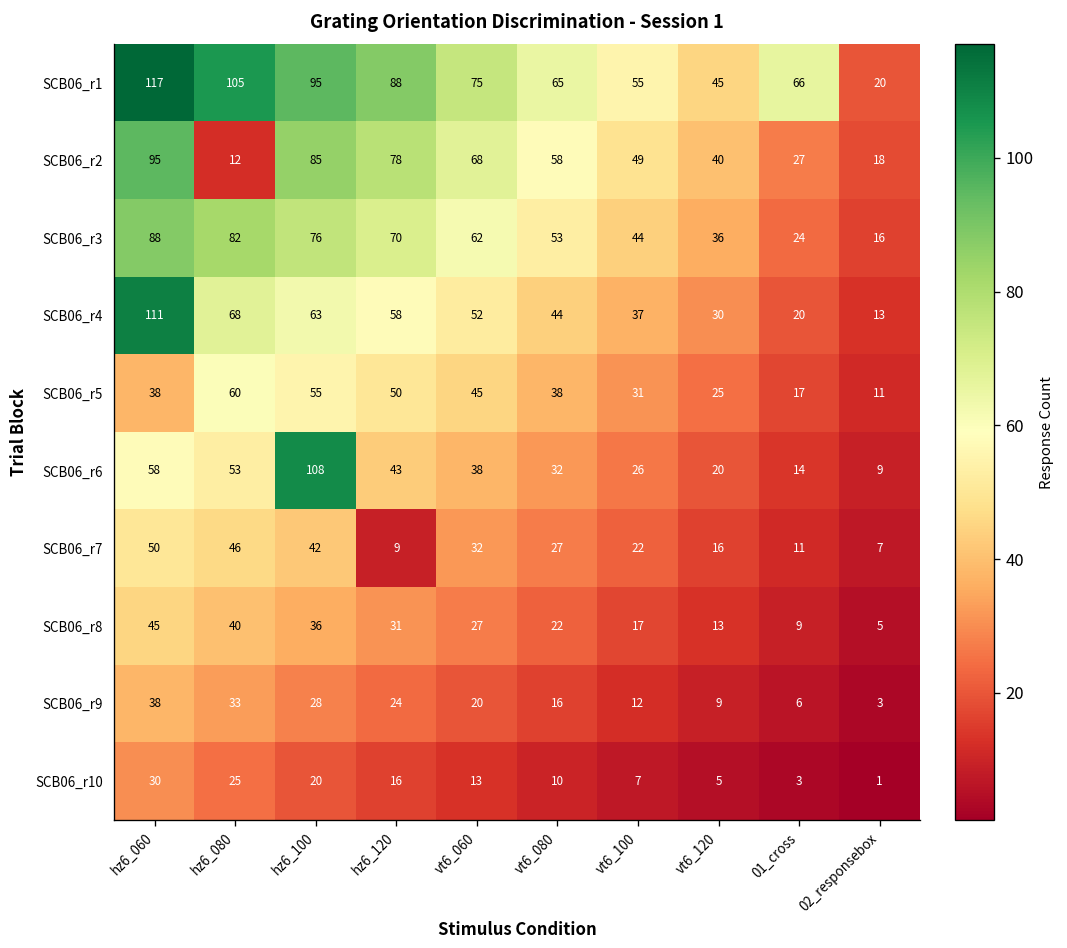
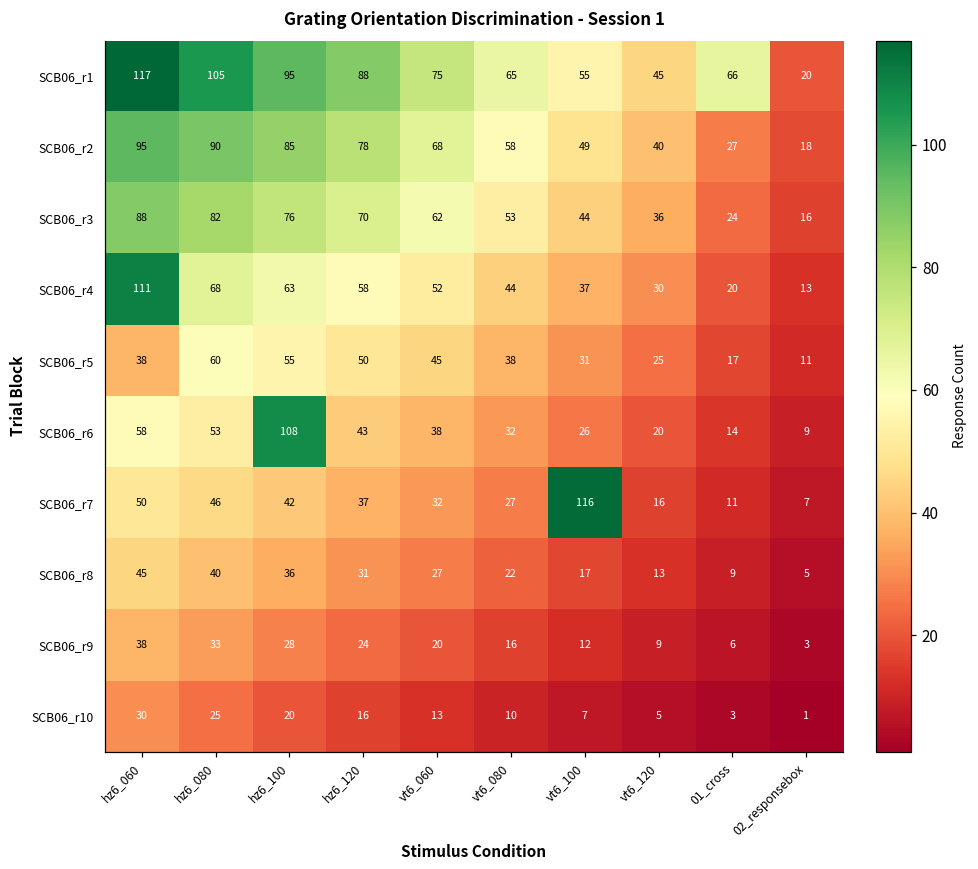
  {
    "SCB06_r1": {
      "hz6_060": 117,
      "hz6_080": 105,
      "hz6_100": 95,
      "hz6_120": 88,
      "vt6_060": 75,
      "vt6_080": 65,
      "vt6_100": 55,
      "vt6_120": 45,
      "01_cross": 66,
      "02_responsebox": 20
    },
    "SCB06_r2": {
      "hz6_060": 95,
-     "hz6_080": 12,
+     "hz6_080": 90,
      "hz6_100": 85,
      "hz6_120": 78,
      "vt6_060": 68,
      "vt6_080": 58,
      "vt6_100": 49,
      "vt6_120": 40,
      "01_cross": 27,
      "02_responsebox": 18
    },
    "SCB06_r3": {
      "hz6_060": 88,
      "hz6_080": 82,
      "hz6_100": 76,
      "hz6_120": 70,
      "vt6_060": 62,
      "vt6_080": 53,
      "vt6_100": 44,
      "vt6_120": 36,
      "01_cross": 24,
      "02_responsebox": 16
    },
    "SCB06_r4": {
      "hz6_060": 111,
      "hz6_080": 68,
      "hz6_100": 63,
      "hz6_120": 58,
      "vt6_060": 52,
      "vt6_080": 44,
      "vt6_100": 37,
      "vt6_120": 30,
      "01_cross": 20,
      "02_responsebox": 13
    },
    "SCB06_r5": {
      "hz6_060": 38,
      "hz6_080": 60,
      "hz6_100": 55,
      "hz6_120": 50,
      "vt6_060": 45,
      "vt6_080": 38,
      "vt6_100": 31,
      "vt6_120": 25,
      "01_cross": 17,
      "02_responsebox": 11
    },
    "SCB06_r6": {
      "hz6_060": 58,
      "hz6_080": 53,
      "hz6_100": 108,
      "hz6_120": 43,
      "vt6_060": 38,
      "vt6_080": 32,
      "vt6_100": 26,
      "vt6_120": 20,
      "01_cross": 14,
      "02_responsebox": 9
    },
    "SCB06_r7": {
      "hz6_060": 50,
      "hz6_080": 46,
      "hz6_100": 42,
-     "hz6_120": 9,
+     "hz6_120": 37,
      "vt6_060": 32,
      "vt6_080": 27,
-     "vt6_100": 22,
+     "vt6_100": 116,
      "vt6_120": 16,
      "01_cross": 11,
      "02_responsebox": 7
    },
    "SCB06_r8": {
      "hz6_060": 45,
      "hz6_080": 40,
      "hz6_100": 36,
      "hz6_120": 31,
      "vt6_060": 27,
      "vt6_080": 22,
      "vt6_100": 17,
      "vt6_120": 13,
      "01_cross": 9,
      "02_responsebox": 5
    },
    "SCB06_r9": {
      "hz6_060": 38,
      "hz6_080": 33,
      "hz6_100": 28,
      "hz6_120": 24,
      "vt6_060": 20,
      "vt6_080": 16,
      "vt6_100": 12,
      "vt6_120": 9,
      "01_cross": 6,
      "02_responsebox": 3
    },
    "SCB06_r10": {
      "hz6_060": 30,
      "hz6_080": 25,
      "hz6_100": 20,
      "hz6_120": 16,
      "vt6_060": 13,
      "vt6_080": 10,
      "vt6_100": 7,
      "vt6_120": 5,
      "01_cross": 3,
      "02_responsebox": 1
    }
  }
